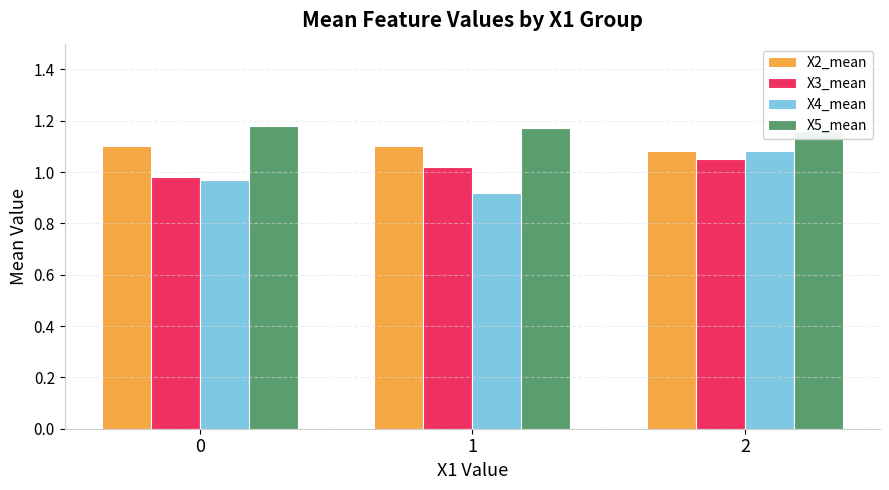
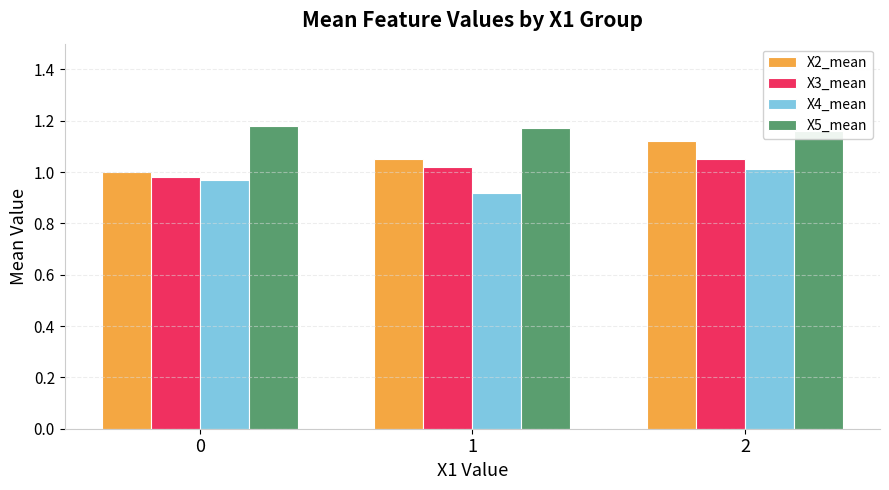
  {
    "X2_mean": {
-     "0": 1.1,
-     "1": 1.10,
-     "2": 1.08
+     "0": 1.0,
+     "1": 1.05,
+     "2": 1.12
    },
    "X3_mean": {
      "0": 0.98,
      "1": 1.02,
      "2": 1.05
    },
    "X4_mean": {
      "0": 0.97,
      "1": 0.92,
-     "2": 1.08
+     "2": 1.01
    },
    "X5_mean": {
      "0": 1.18,
      "1": 1.17
    }
  }
